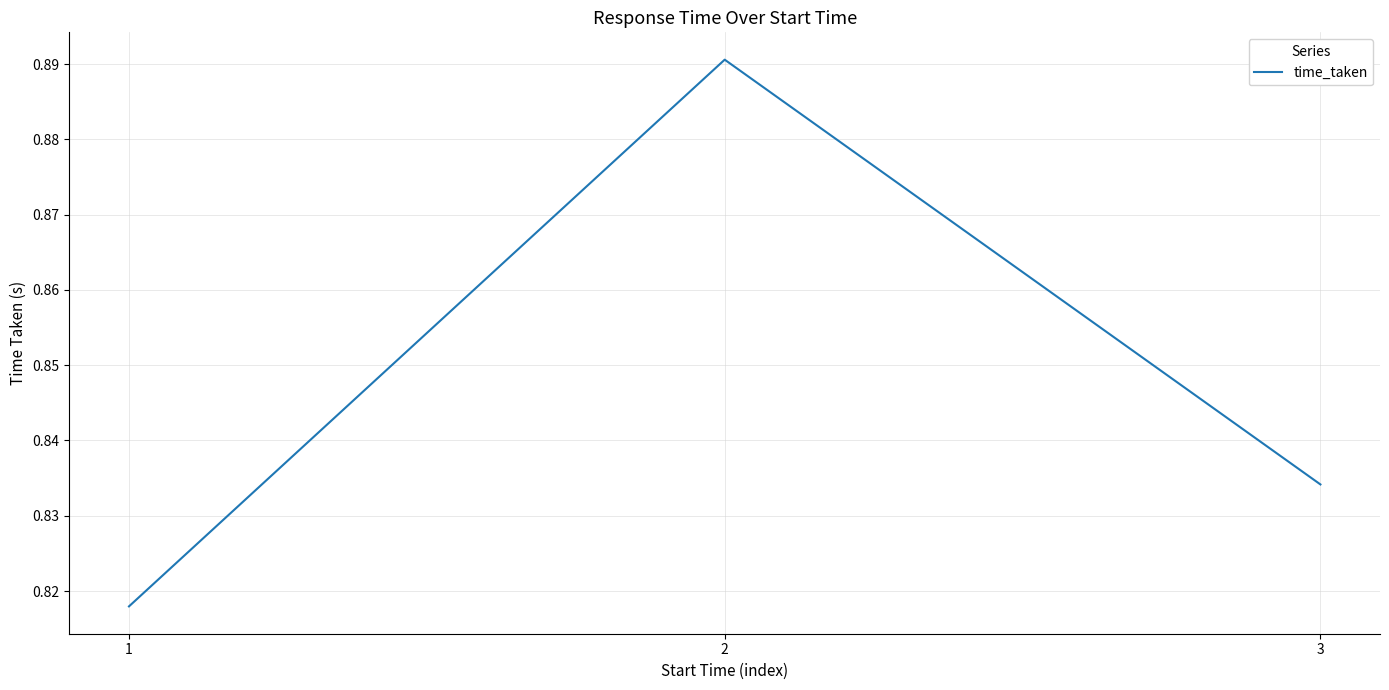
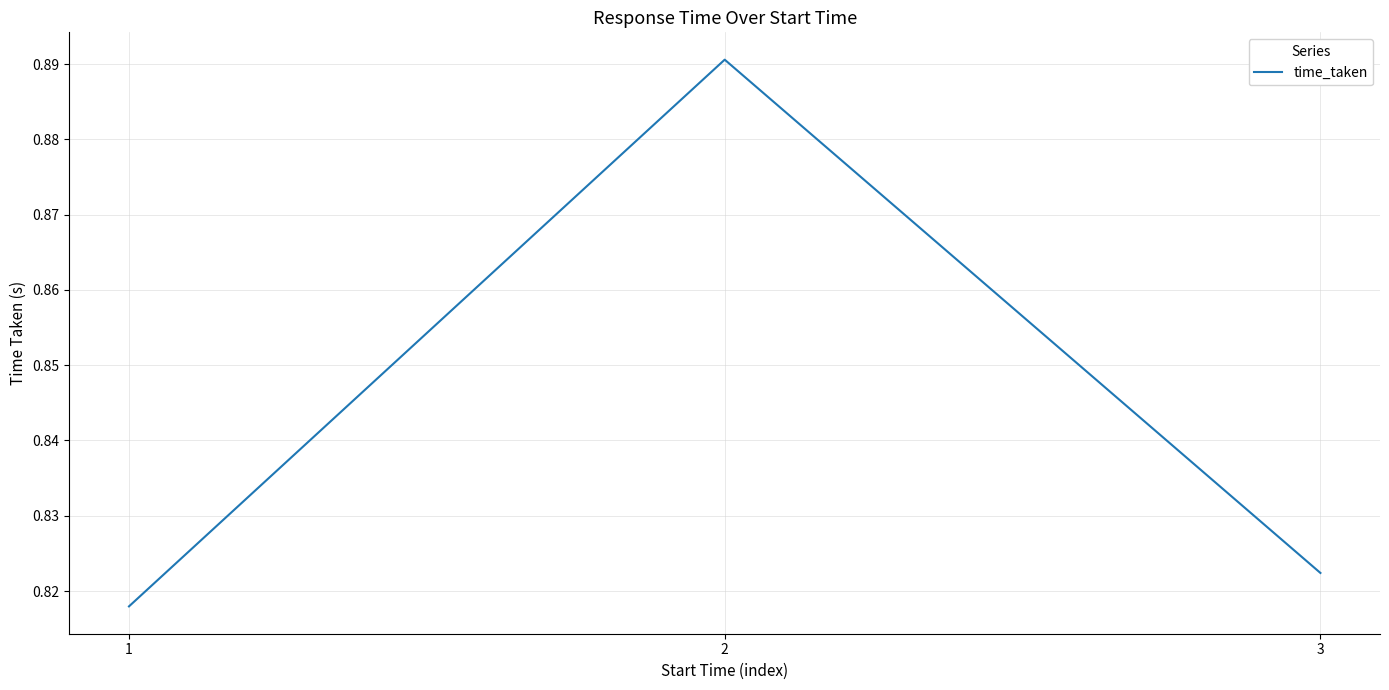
  {
    "1": 0.818,
    "2": 0.891,
-   "3": 0.834
+   "3": 0.822
  }
